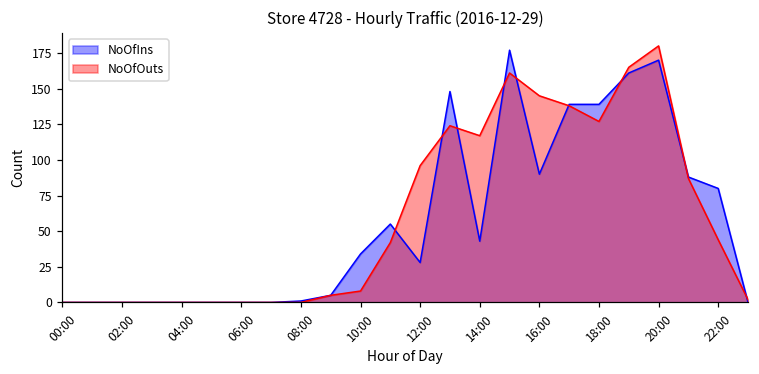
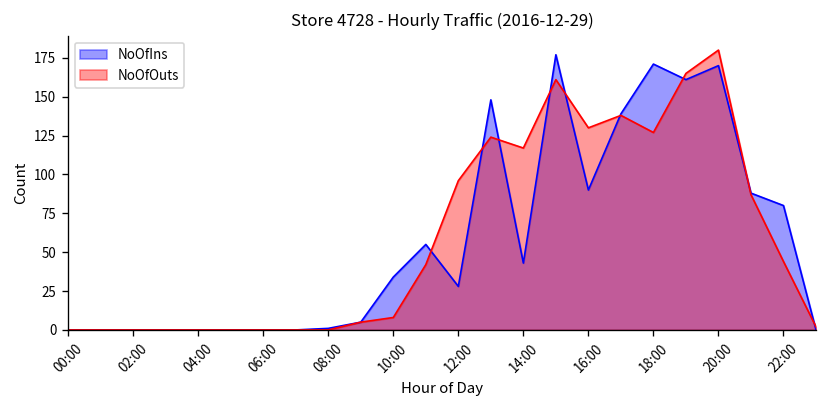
  {
    "NoOfIns": {
      "10:00": 34,
      "12:00": 28,
      "14:00": 43,
      "16:00": 90,
-     "18:00": 139,
+     "18:00": 171,
      "20:00": 170,
      "22:00": 80
    },
    "NoOfOuts": {
      "10:00": 8,
      "12:00": 96,
      "14:00": 117,
-     "16:00": 145,
+     "16:00": 130,
      "18:00": 127,
      "20:00": 180,
      "22:00": 44
    }
  }
